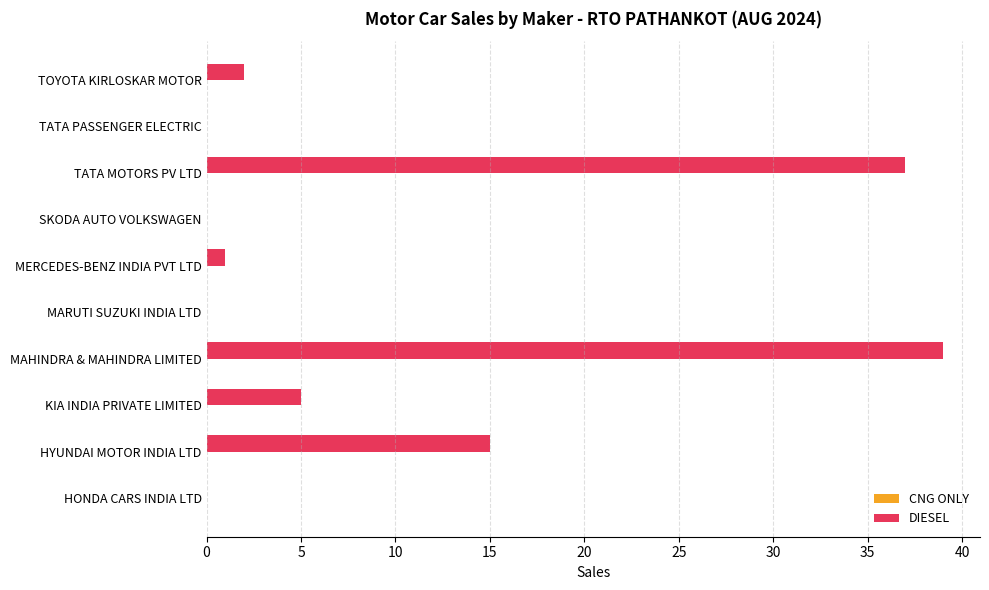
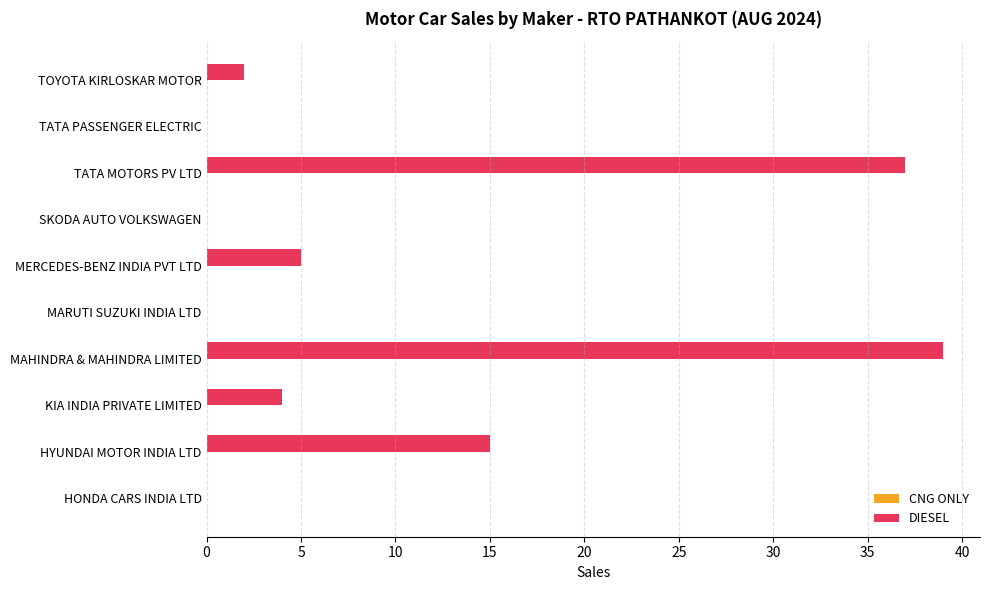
  {
    "CNG ONLY": {
      "TOYOTA KIRLOSKAR MOTOR": 0,
      "TATA PASSENGER ELECTRIC": 0,
      "TATA MOTORS PV LTD": 0,
      "SKODA AUTO VOLKSWAGEN": 0,
      "MERCEDES-BENZ INDIA PVT LTD": 0,
      "MARUTI SUZUKI INDIA LTD": 0,
      "MAHINDRA & MAHINDRA LIMITED": 0,
      "KIA INDIA PRIVATE LIMITED": 0,
      "HYUNDAI MOTOR INDIA LTD": 0,
      "HONDA CARS INDIA LTD": 0
    },
    "DIESEL": {
      "TOYOTA KIRLOSKAR MOTOR": 2,
      "TATA PASSENGER ELECTRIC": 0,
      "TATA MOTORS PV LTD": 37,
      "SKODA AUTO VOLKSWAGEN": 0,
-     "MERCEDES-BENZ INDIA PVT LTD": 1,
+     "MERCEDES-BENZ INDIA PVT LTD": 5,
      "MARUTI SUZUKI INDIA LTD": 0,
      "MAHINDRA & MAHINDRA LIMITED": 39,
-     "KIA INDIA PRIVATE LIMITED": 5,
+     "KIA INDIA PRIVATE LIMITED": 4,
      "HYUNDAI MOTOR INDIA LTD": 15,
      "HONDA CARS INDIA LTD": 0
    }
  }
